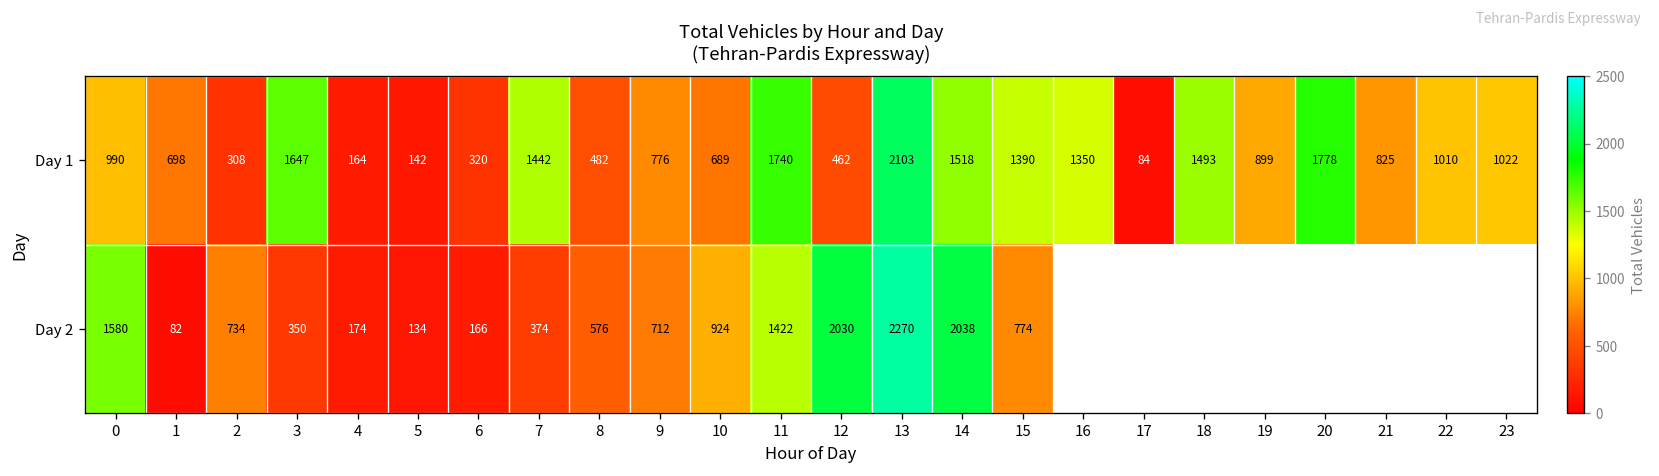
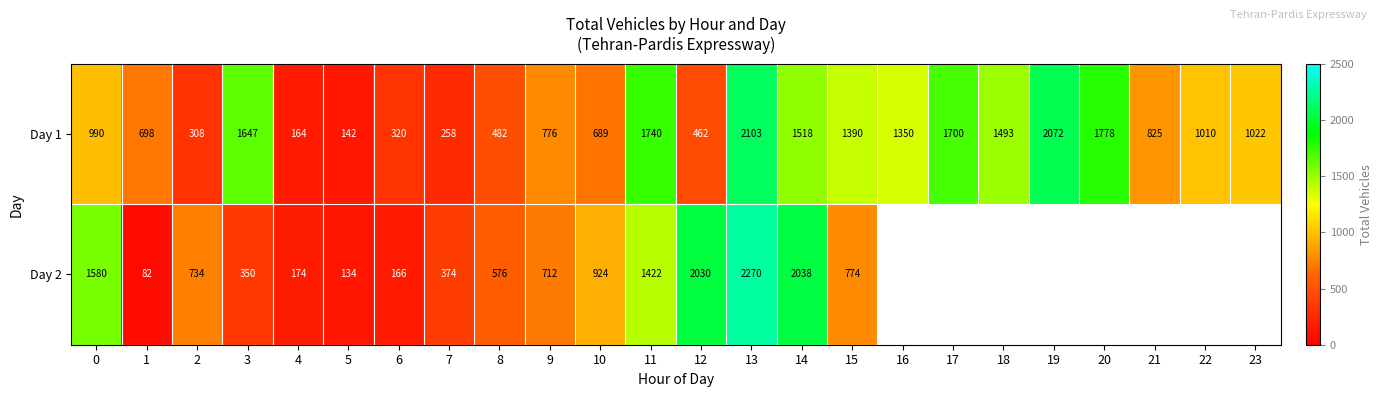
  {
    "Day 1": {
      "0": 990,
      "1": 698,
      "2": 308,
      "3": 1647,
      "4": 164,
      "5": 142,
      "6": 320,
-     "7": 1442,
+     "7": 258,
      "8": 482,
      "9": 776,
      "10": 689,
      "11": 1740,
      "12": 462,
      "13": 2103,
      "14": 1518,
      "15": 1390,
      "16": 1350,
-     "17": 84,
+     "17": 1700,
      "18": 1493,
-     "19": 899,
+     "19": 2072,
      "20": 1778,
      "21": 825,
      "22": 1010,
      "23": 1022
    },
    "Day 2": {
      "0": 1580,
      "1": 82,
      "2": 734,
      "3": 350,
      "4": 174,
      "5": 134,
      "6": 166,
      "7": 374,
      "8": 576,
      "9": 712,
      "10": 924,
      "11": 1422,
      "12": 2030,
      "13": 2270,
      "14": 2038,
      "15": 774
    }
  }
